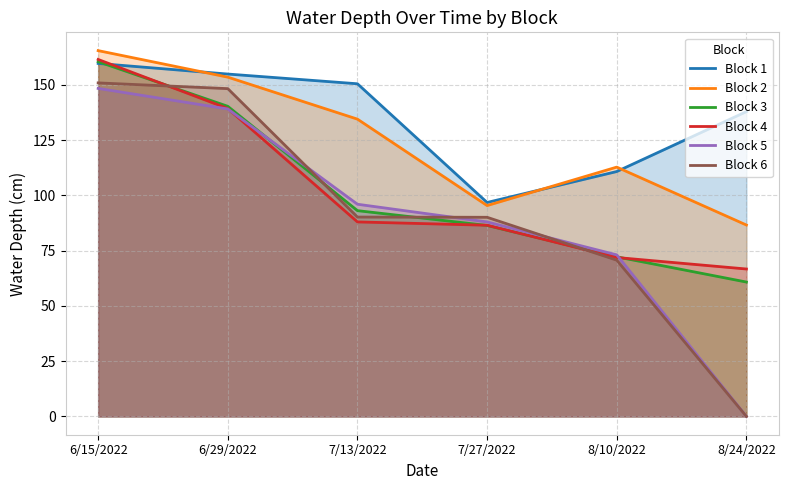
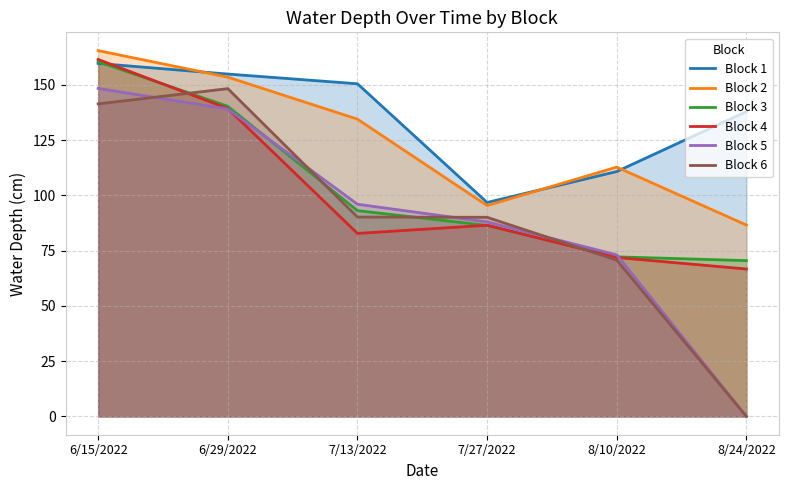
  {
    "Block 1": {
      "6/29/2022": 155,
      "7/13/2022": 151,
      "7/27/2022": 97,
      "8/10/2022": 111
    },
    "Block 2": {
      "6/15/2022": 166,
      "6/29/2022": 154,
      "7/13/2022": 135,
      "7/27/2022": 95,
      "8/10/2022": 113,
      "8/24/2022": 87
    },
    "Block 3": {
      "7/13/2022": 93,
-     "8/24/2022": 61
+     "8/24/2022": 71
    },
    "Block 4": {
-     "7/13/2022": 88,
+     "7/13/2022": 83,
      "8/24/2022": 67
    },
    "Block 5": {
      "6/15/2022": 148,
      "7/13/2022": 96,
      "7/27/2022": 88
    },
    "Block 6": {
-     "6/15/2022": 151,
+     "6/15/2022": 141,
      "6/29/2022": 148,
      "7/13/2022": 90,
      "7/27/2022": 90,
      "8/10/2022": 71
    }
  }
